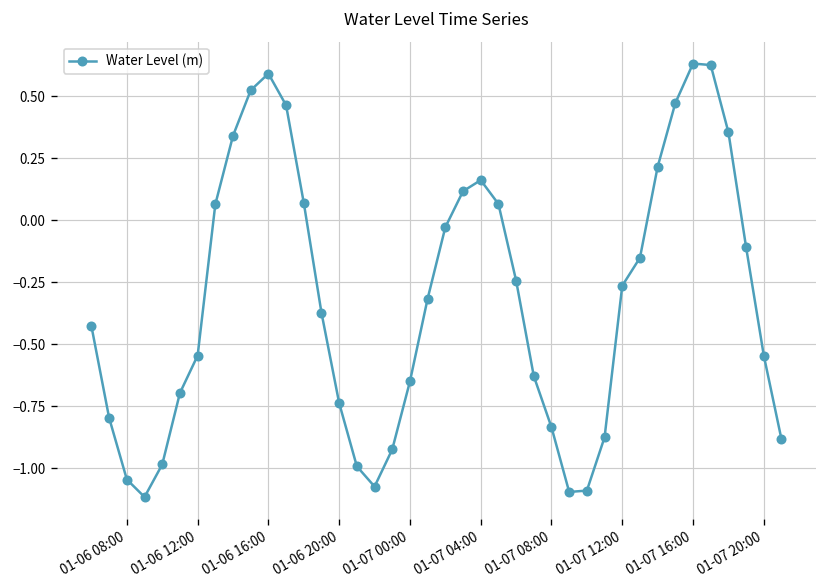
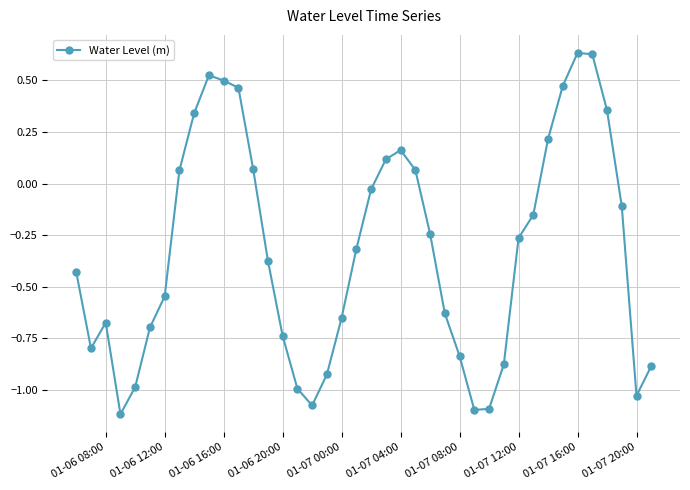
  {
-   "01-06 08:00": -1.05,
+   "01-06 08:00": -0.67,
    "01-06 12:00": -0.55,
-   "01-06 16:00": 0.59,
+   "01-06 16:00": 0.50,
    "01-06 20:00": -0.74,
    "01-07 00:00": -0.65,
    "01-07 04:00": 0.16,
    "01-07 08:00": -0.84,
    "01-07 12:00": -0.26,
    "01-07 16:00": 0.63,
-   "01-07 20:00": -0.55
+   "01-07 20:00": -1.03
  }
